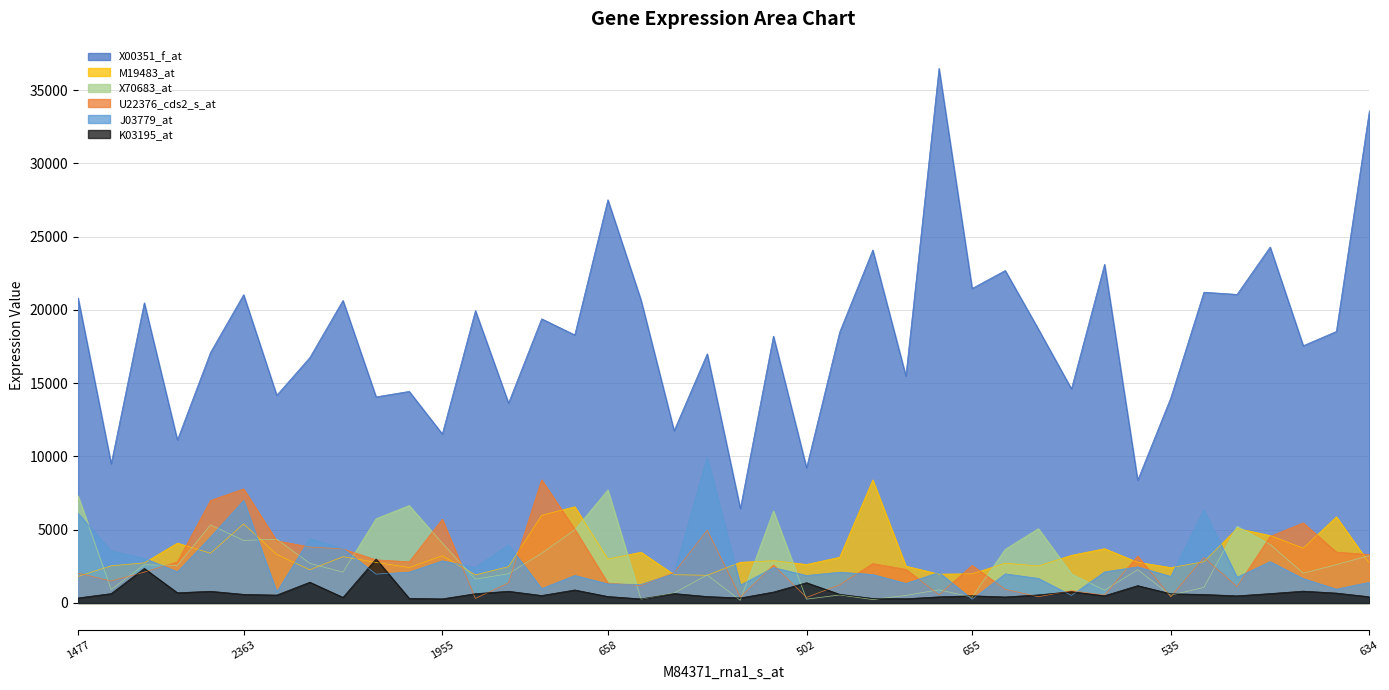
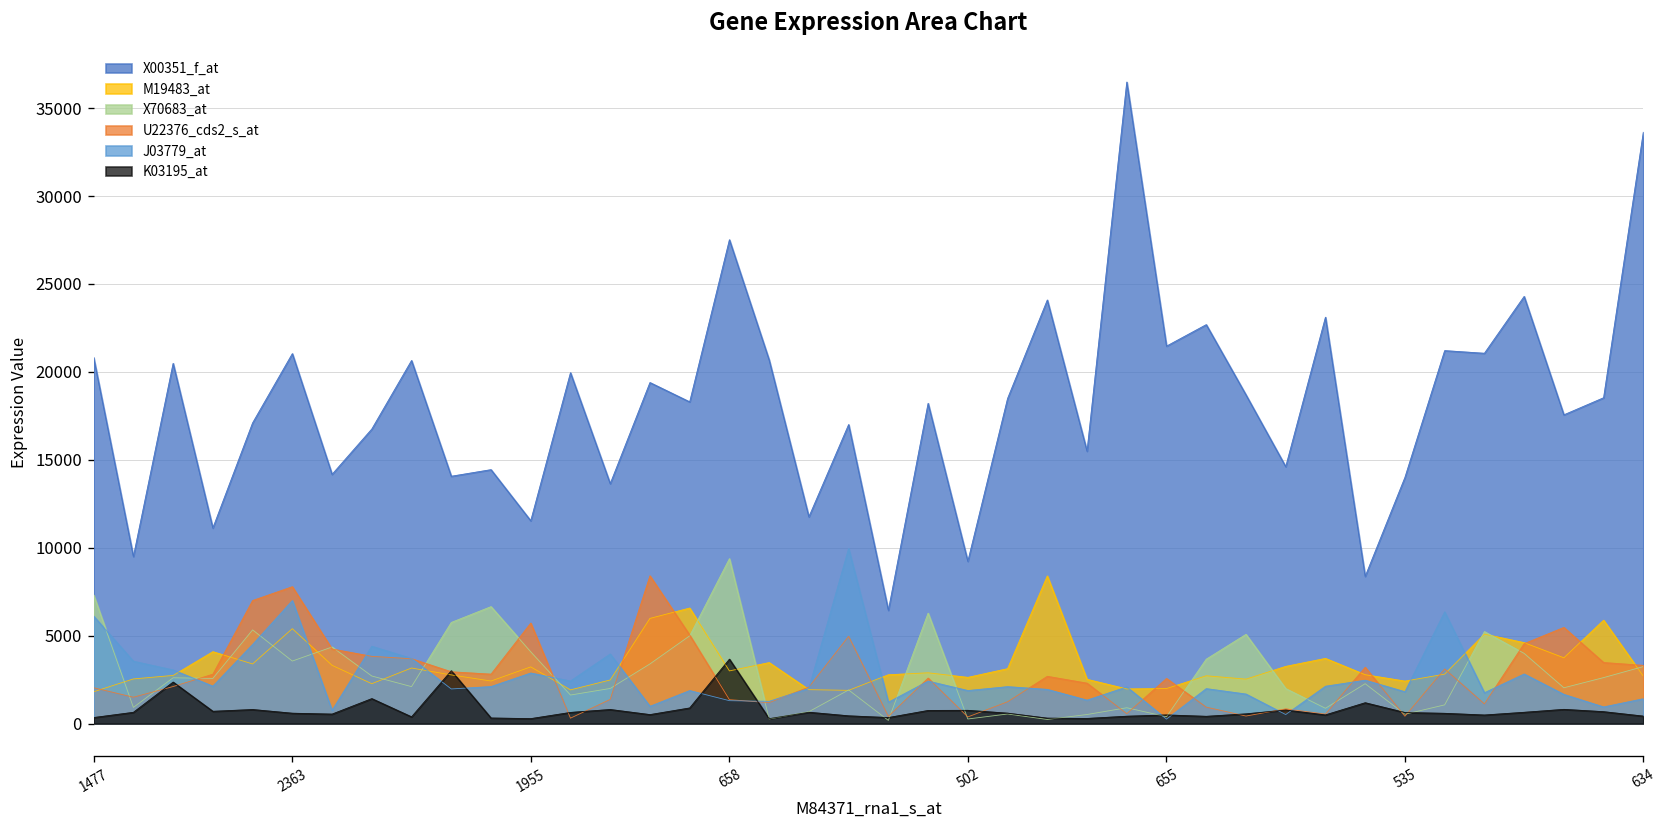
  {
    "M19483_at": {
      "1477": 1800,
      "2363": 5400,
      "1955": 3200,
      "658": 3000,
      "502": 2600,
      "655": 2000,
      "535": 2400,
      "634": 2700
    },
    "X70683_at": {
      "1477": 7300,
-     "2363": 4300,
+     "2363": 3600,
      "1955": 4100,
-     "658": 7700
+     "658": 9400
    },
    "U22376_cds2_s_at": {
      "1477": 2000,
      "2363": 7800,
      "1955": 5700,
      "655": 2600
    },
    "K03195_at": {
      "1477": 300,
      "2363": 600,
      "1955": 300,
-     "658": 400,
-     "502": 1400,
+     "658": 3700,
+     "502": 800,
      "634": 400
    }
  }
